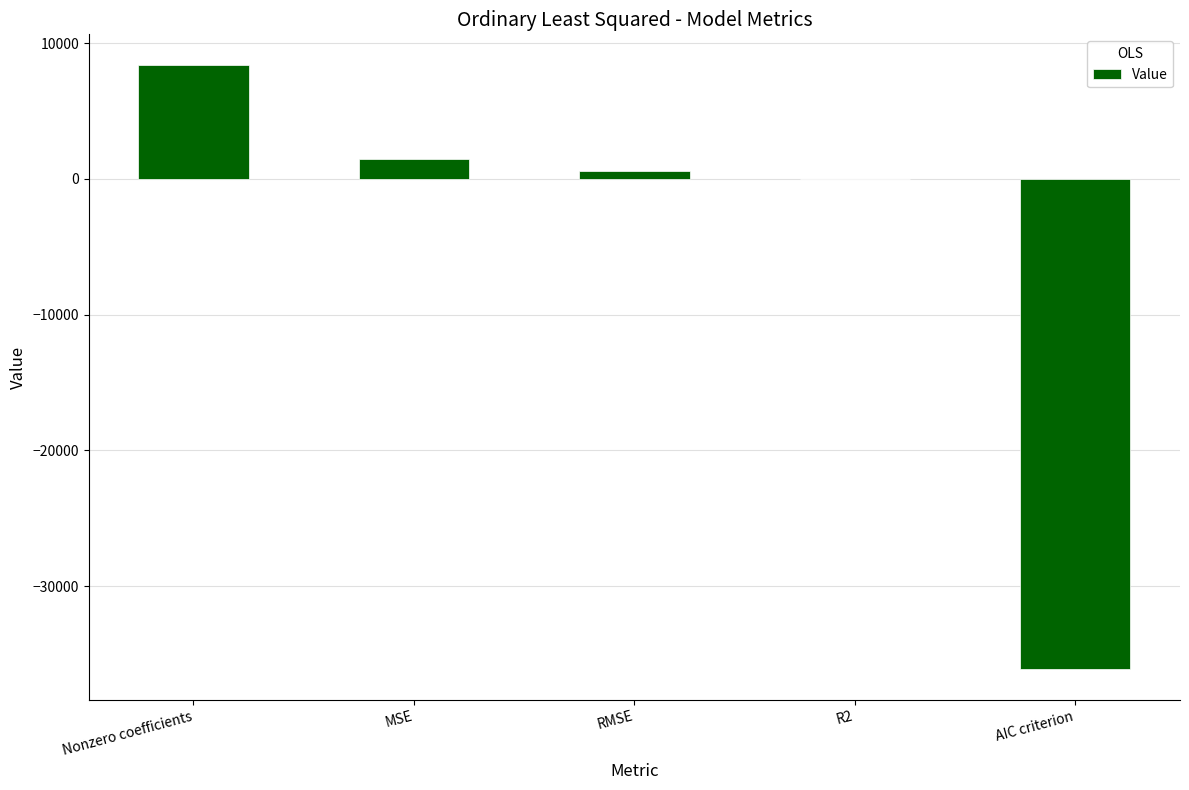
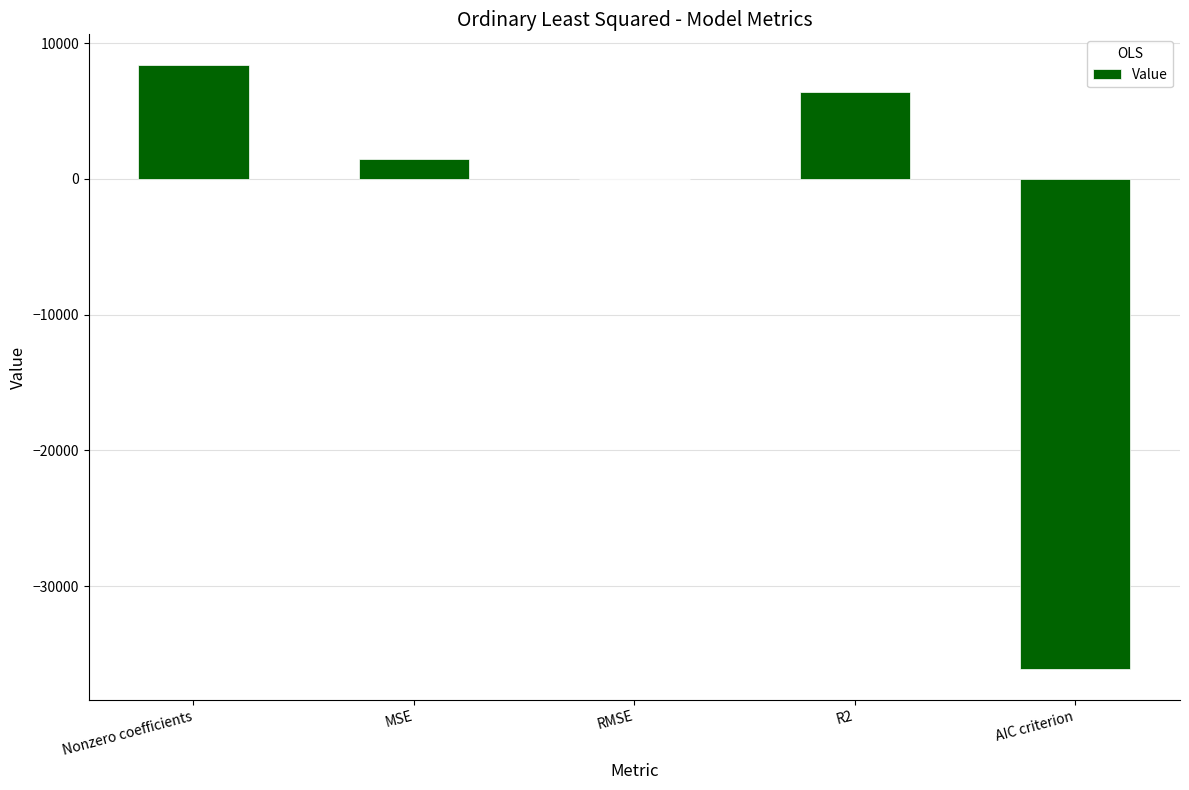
  {
    "Nonzero coefficients": 8400,
    "MSE": 1500,
-   "RMSE": 600,
-   "R2": 0,
+   "RMSE": 0,
+   "R2": 6400,
    "AIC criterion": -36100
  }
